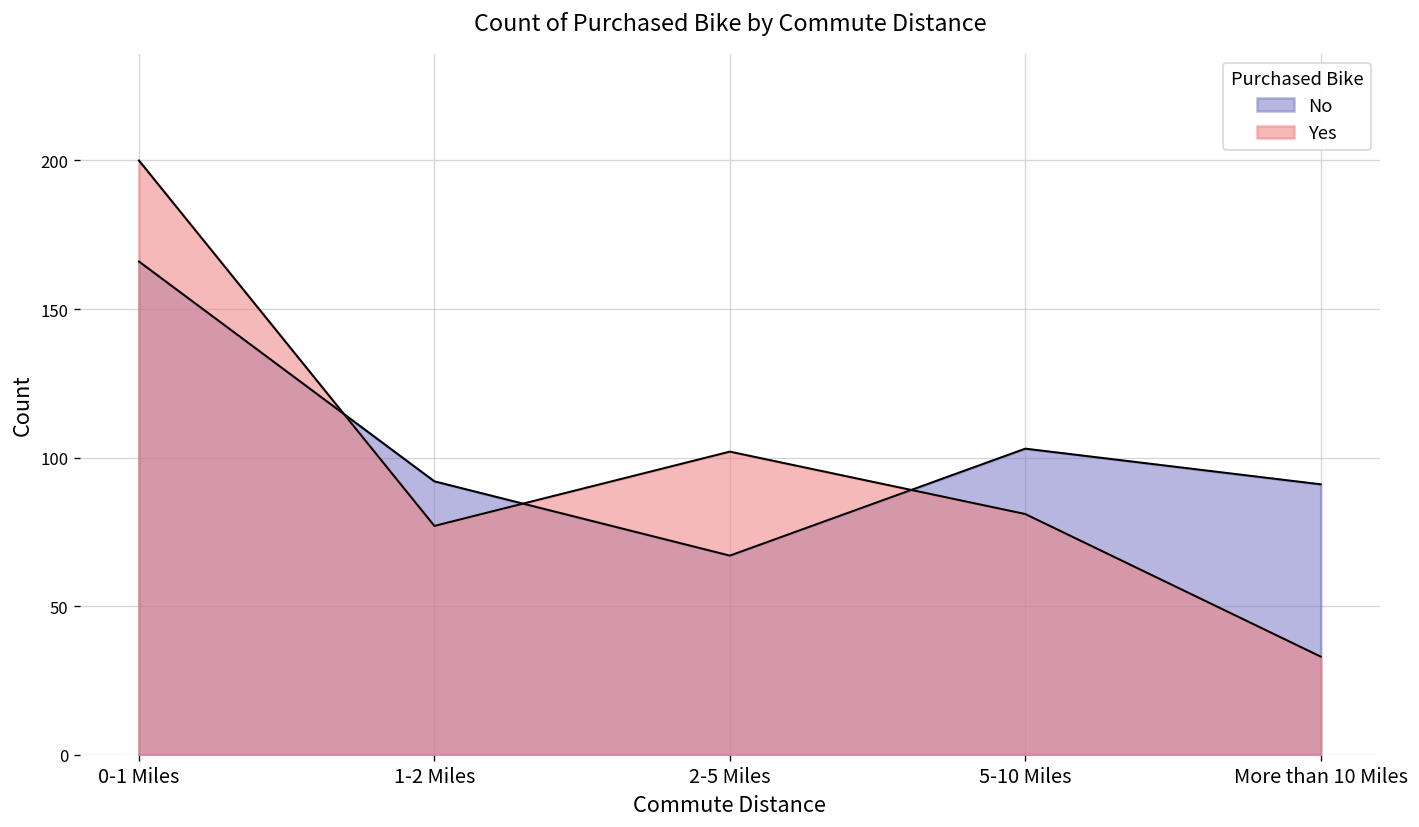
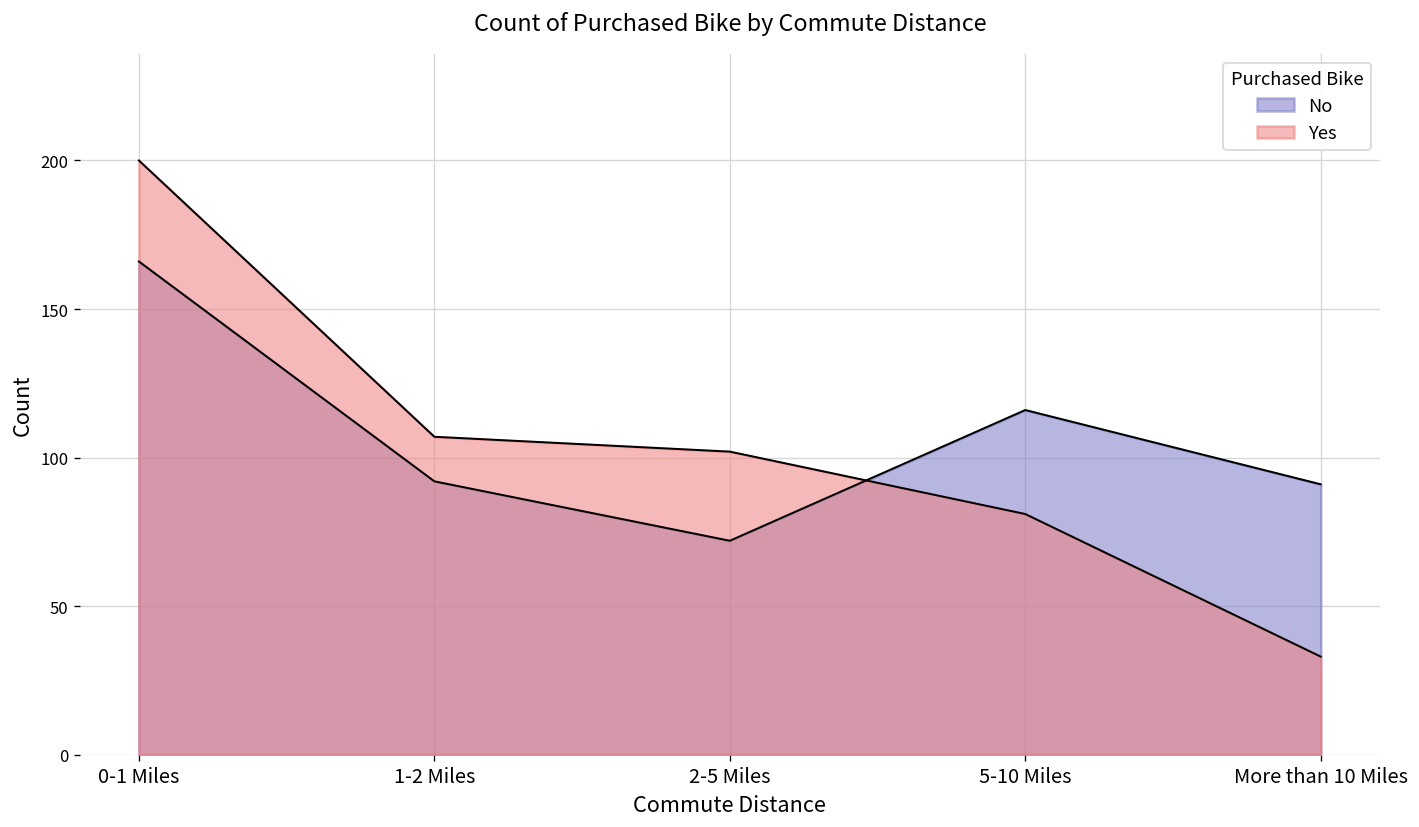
  {
    "No": {
      "0-1 Miles": 166,
      "1-2 Miles": 92,
-     "2-5 Miles": 67,
-     "5-10 Miles": 103,
+     "2-5 Miles": 72,
+     "5-10 Miles": 116,
      "More than 10 Miles": 91
    },
    "Yes": {
      "0-1 Miles": 200,
-     "1-2 Miles": 77,
+     "1-2 Miles": 107,
      "2-5 Miles": 102,
      "5-10 Miles": 81,
      "More than 10 Miles": 33
    }
  }
